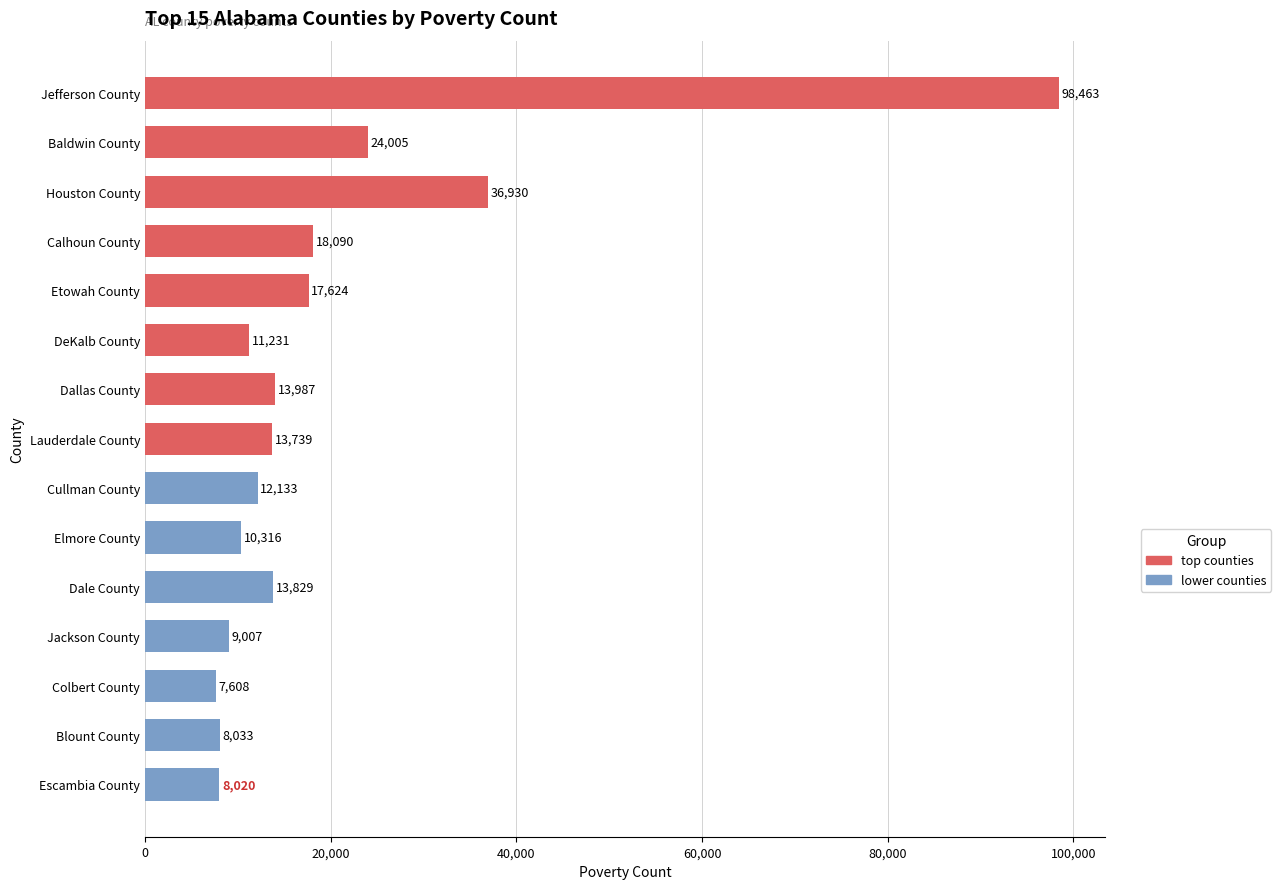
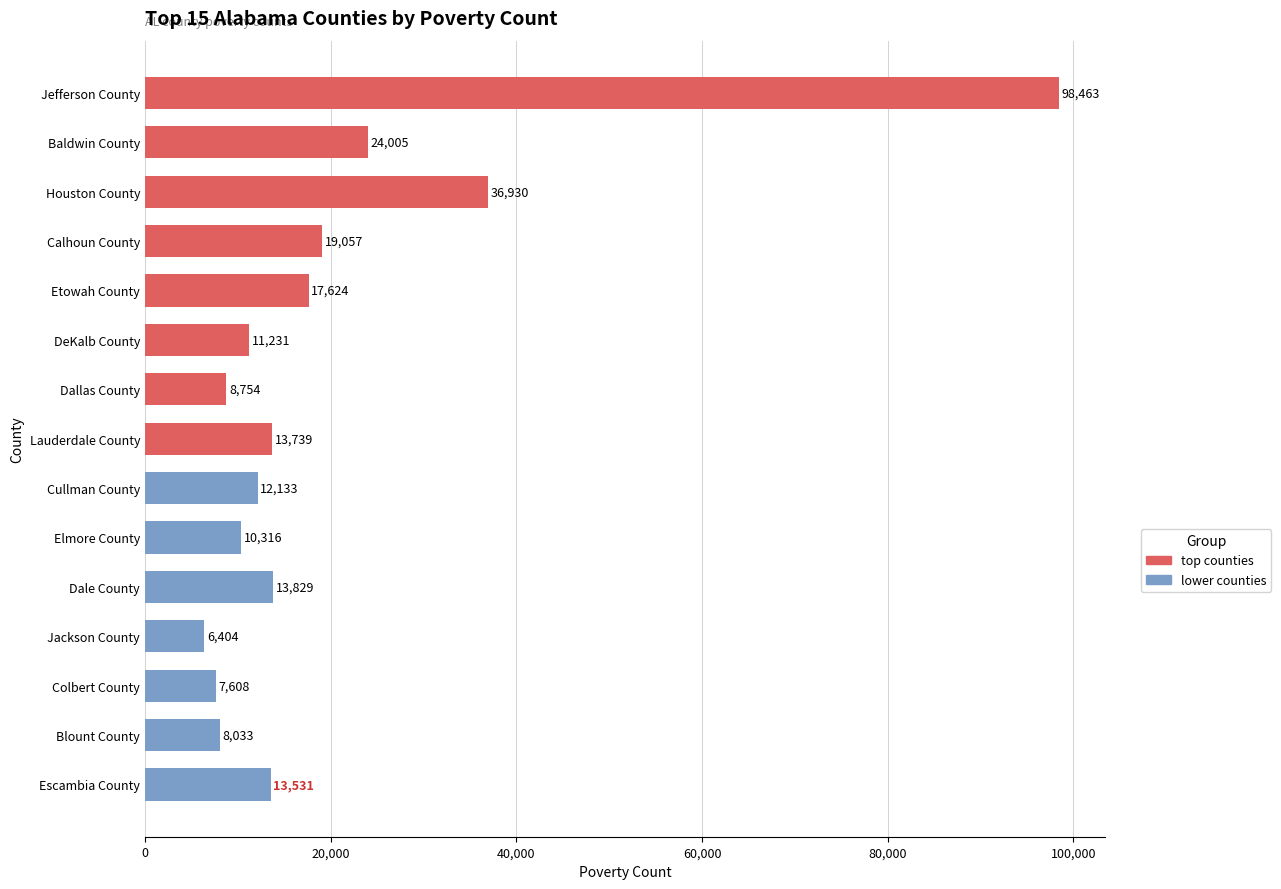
  {
    "Jefferson County": "98,463",
    "Baldwin County": "24,005",
    "Houston County": "36,930",
-   "Calhoun County": "18,090",
+   "Calhoun County": "19,057",
    "Etowah County": "17,624",
    "DeKalb County": "11,231",
-   "Dallas County": "13,987",
+   "Dallas County": "8,754",
    "Lauderdale County": "13,739",
    "Cullman County": "12,133",
    "Elmore County": "10,316",
    "Dale County": "13,829",
-   "Jackson County": "9,007",
+   "Jackson County": "6,404",
    "Colbert County": "7,608",
    "Blount County": "8,033",
-   "Escambia County": "8,020"
+   "Escambia County": "13,531"
  }
